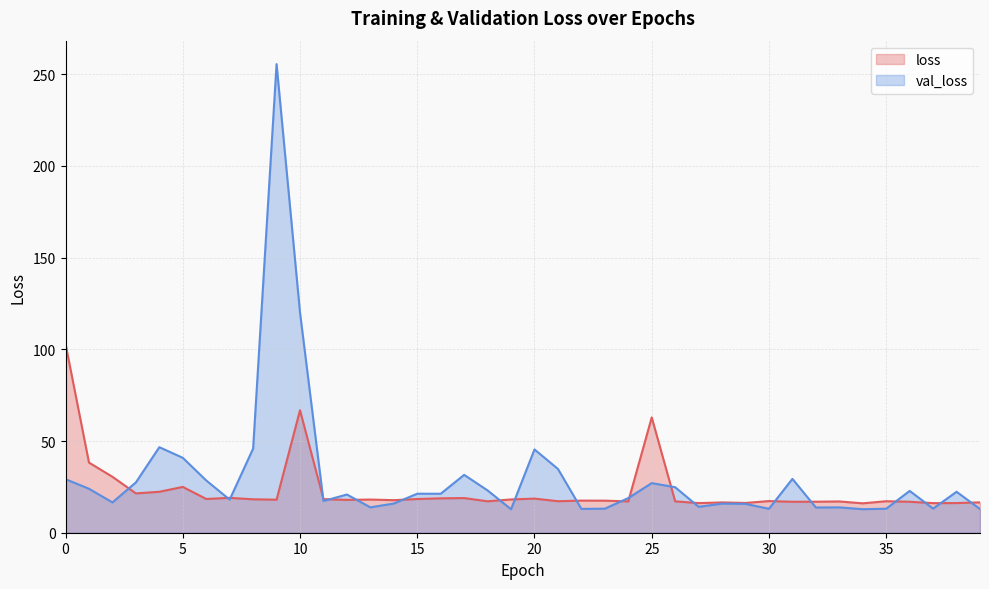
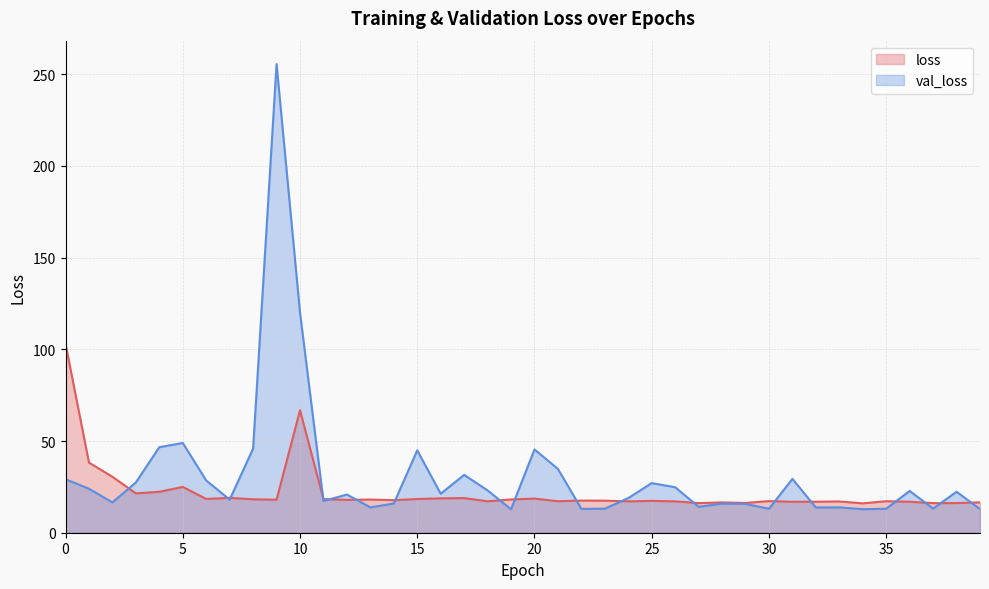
  {
    "loss": {
      "0": 103,
      "5": 25,
      "10": 67,
      "15": 18,
      "20": 19,
-     "25": 63,
+     "25": 17,
      "30": 17,
      "35": 17
    },
    "val_loss": {
      "0": 29,
-     "5": 41,
+     "5": 49,
      "10": 120,
-     "15": 21,
+     "15": 45,
      "20": 45,
      "25": 27,
      "30": 13,
      "35": 13
    }
  }
